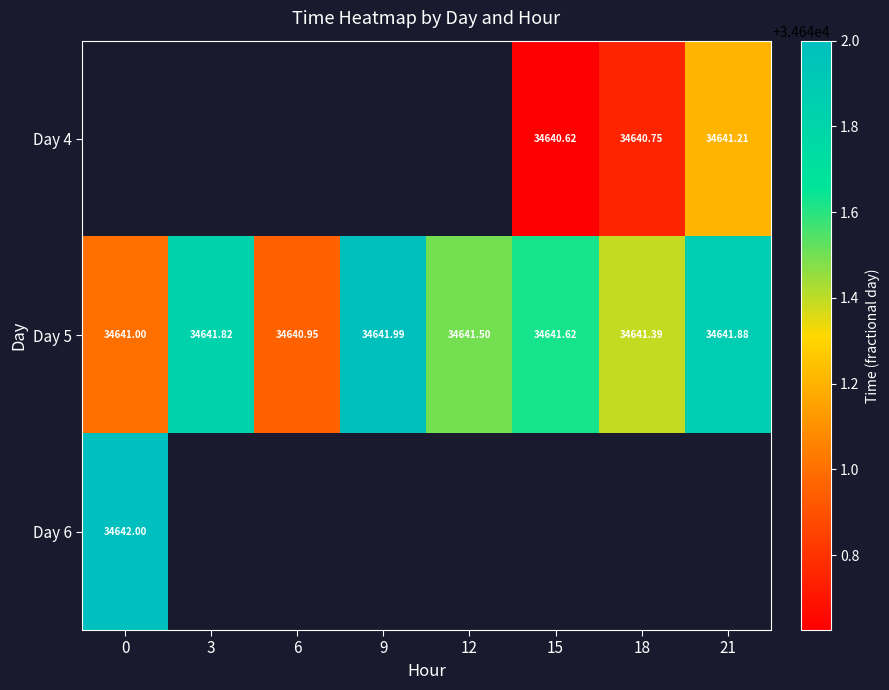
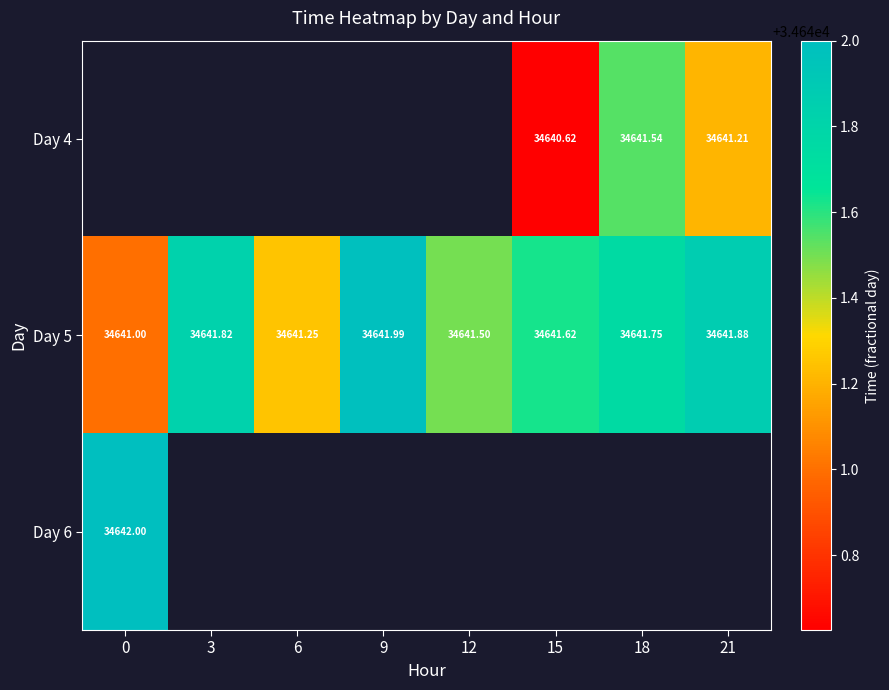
  {
    "Day 4": {
      "15": 34640.62,
-     "18": 34640.75,
+     "18": 34641.54,
      "21": 34641.21
    },
    "Day 5": {
      "0": 34641.00,
      "3": 34641.82,
-     "6": 34640.95,
+     "6": 34641.25,
      "9": 34641.99,
      "12": 34641.50,
      "15": 34641.62,
-     "18": 34641.39,
+     "18": 34641.75,
      "21": 34641.88
    },
    "Day 6": {
      "0": 34642.00
    }
  }
